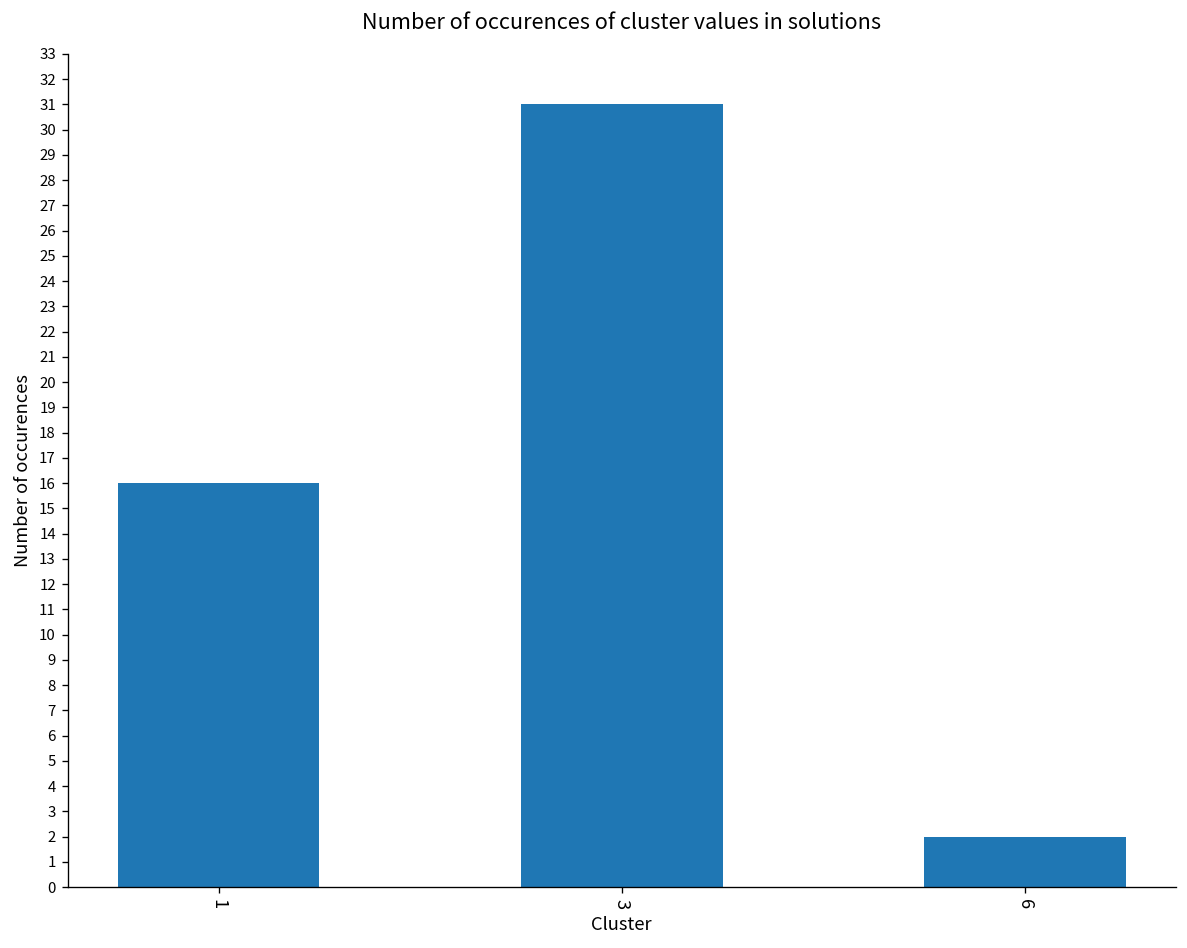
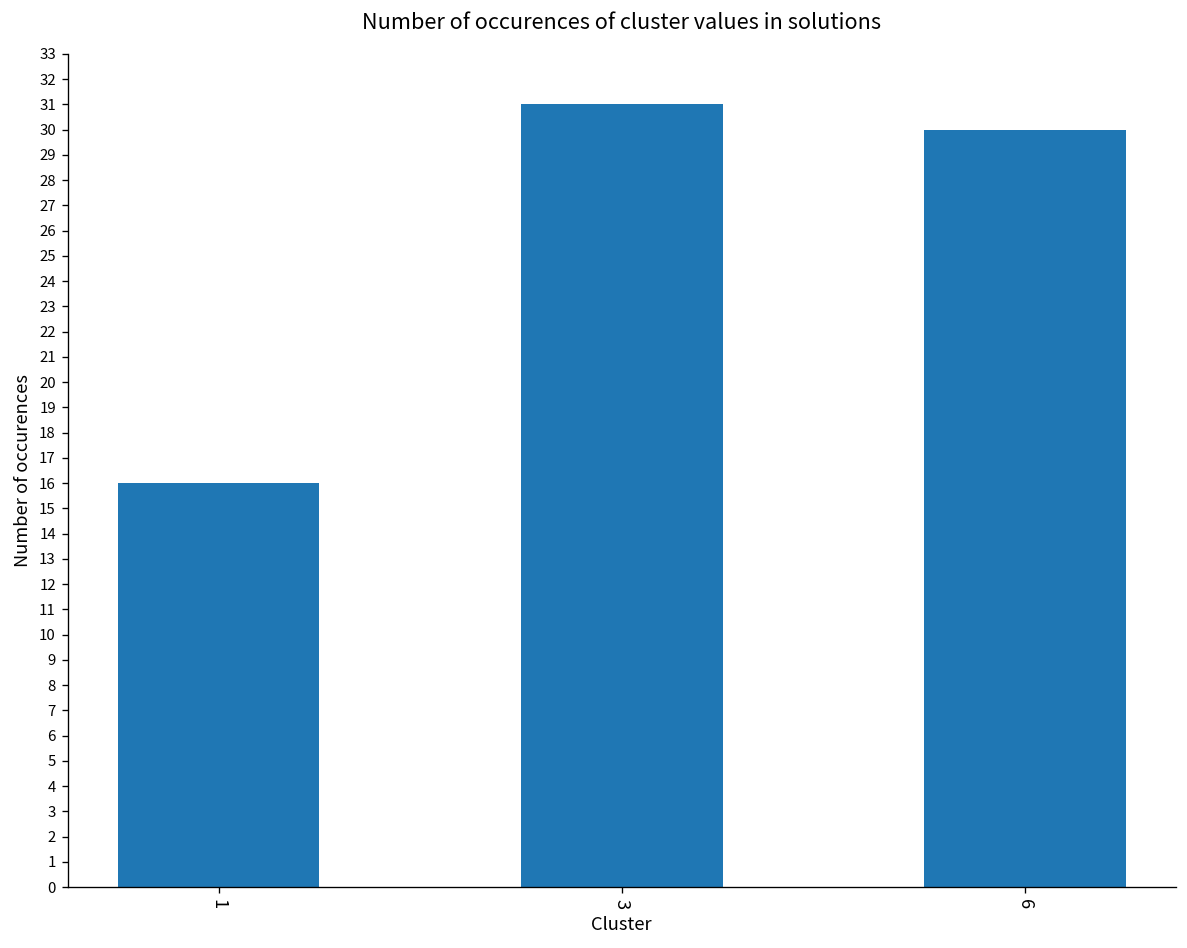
  {
    "1": 16,
    "3": 31,
-   "6": 2
+   "6": 30
  }
